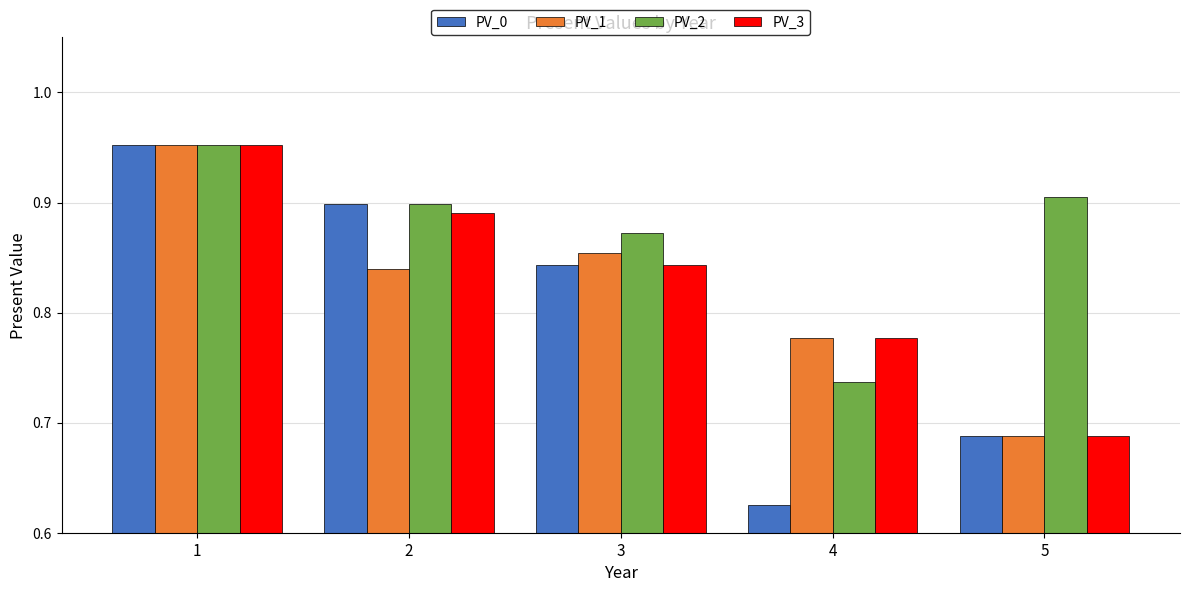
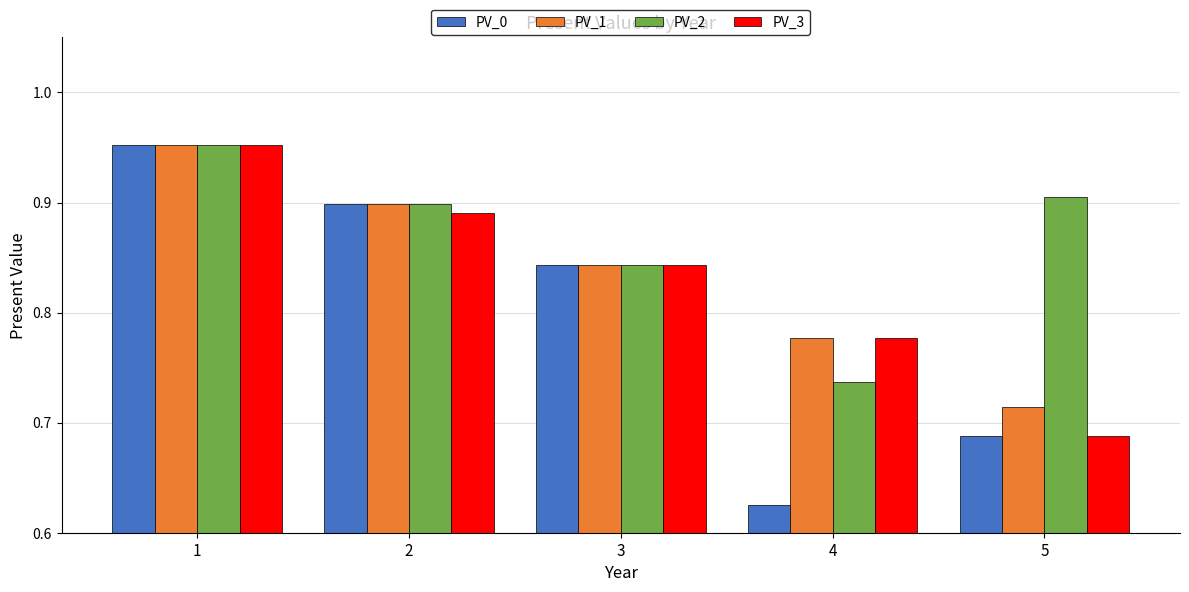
  {
    "PV_0": {
      "1": 0.952,
      "2": 0.899,
      "3": 0.844,
      "4": 0.625,
      "5": 0.688
    },
    "PV_1": {
      "1": 0.952,
-     "2": 0.839,
-     "3": 0.854,
+     "2": 0.899,
+     "3": 0.844,
      "4": 0.777,
-     "5": 0.688
+     "5": 0.714
    },
    "PV_2": {
      "1": 0.952,
      "2": 0.899,
-     "3": 0.873,
+     "3": 0.844,
      "4": 0.737,
      "5": 0.905
    },
    "PV_3": {
      "1": 0.952,
      "2": 0.891,
      "3": 0.843,
      "4": 0.777,
      "5": 0.688
    }
  }
